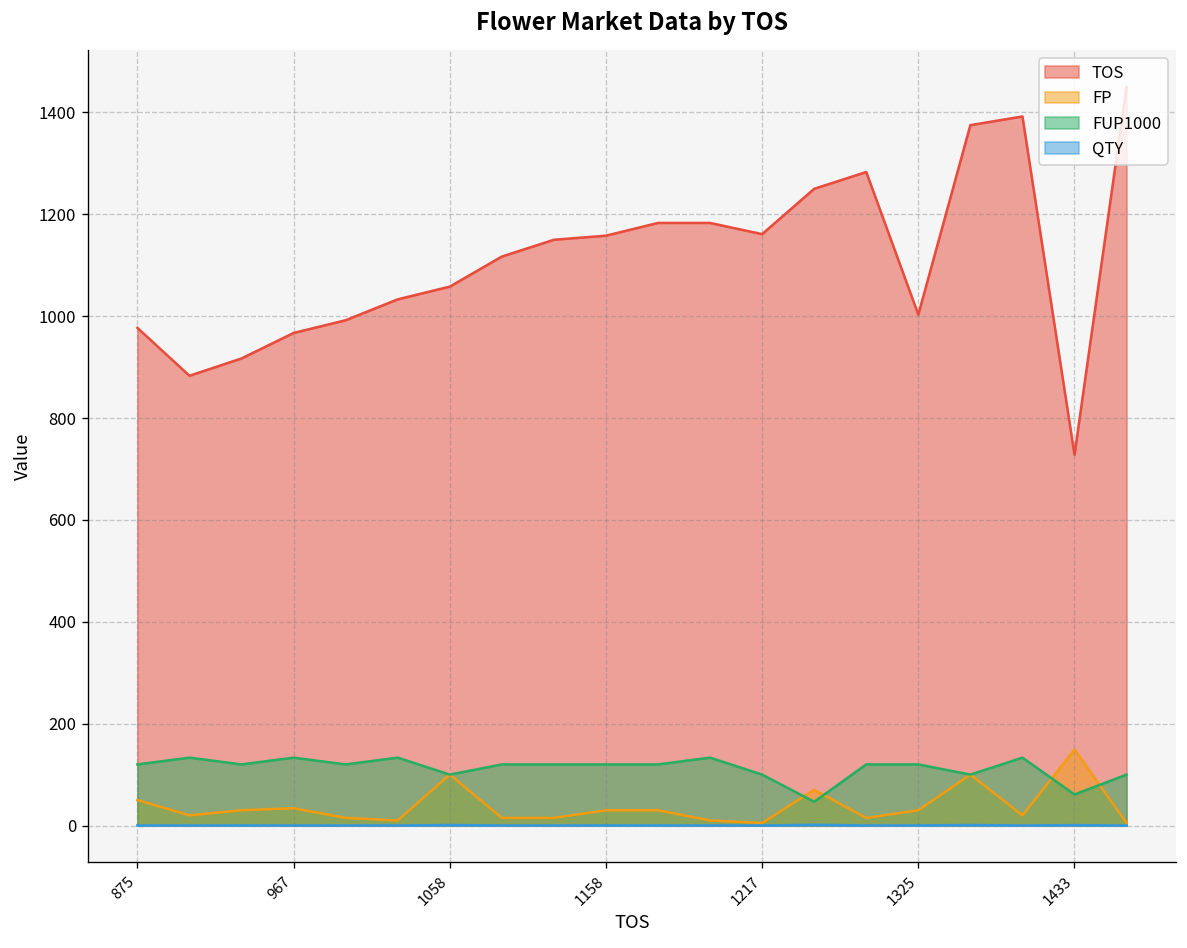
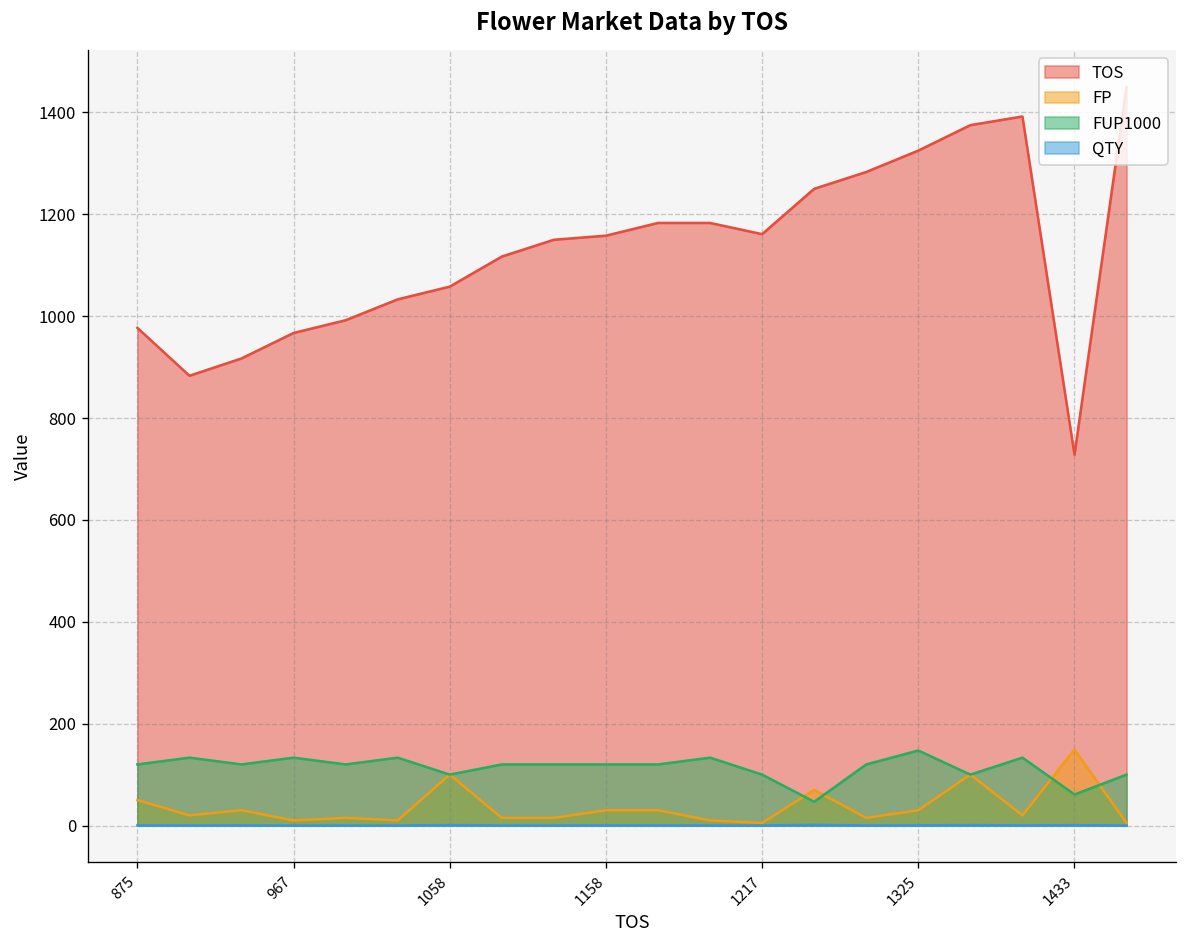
  {
    "TOS": {
      "875": 980,
      "967": 970,
      "1058": 1060,
      "1158": 1160,
      "1217": 1160,
-     "1325": 1000,
+     "1325": 1330,
      "1433": 730
    },
    "FP": {
      "875": 50,
-     "967": 30,
+     "967": 10,
      "1158": 30,
      "1325": 30,
      "1433": 150
    },
    "FUP1000": {
      "875": 120,
      "967": 130,
      "1158": 120,
      "1217": 100,
-     "1325": 120,
+     "1325": 150,
      "1433": 60
    },
    "QTY": {
      "875": 0,
      "967": 0,
      "1058": 0,
      "1158": 0,
      "1325": 0,
      "1433": 0
    }
  }
